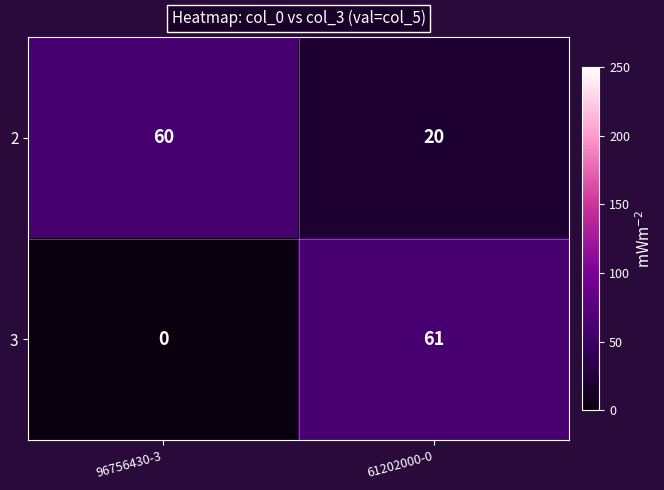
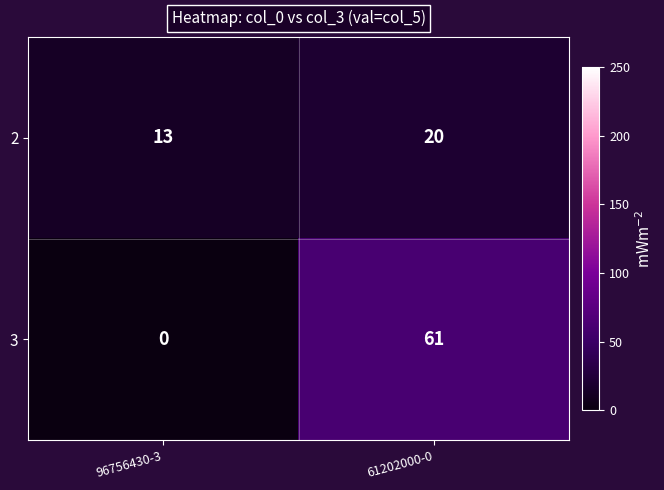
  {
    "2": {
-     "96756430-3": 60,
+     "96756430-3": 13,
      "61202000-0": 20
    },
    "3": {
      "96756430-3": 0,
      "61202000-0": 61
    }
  }
